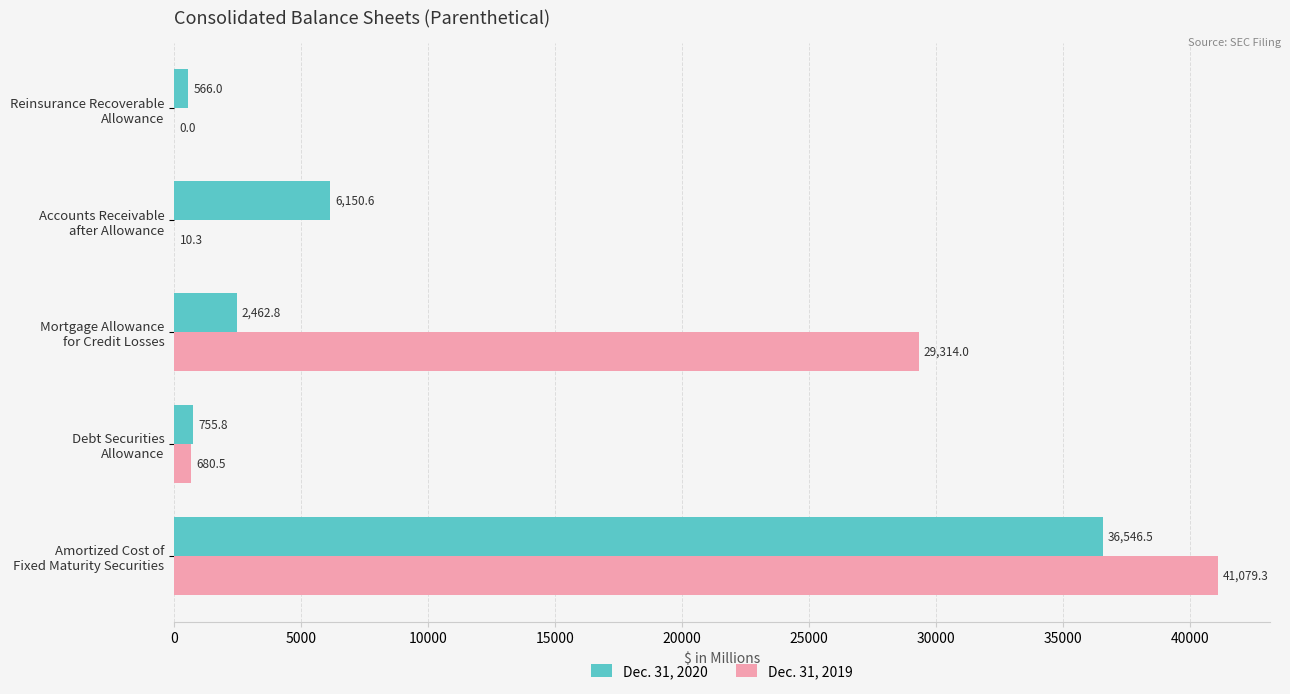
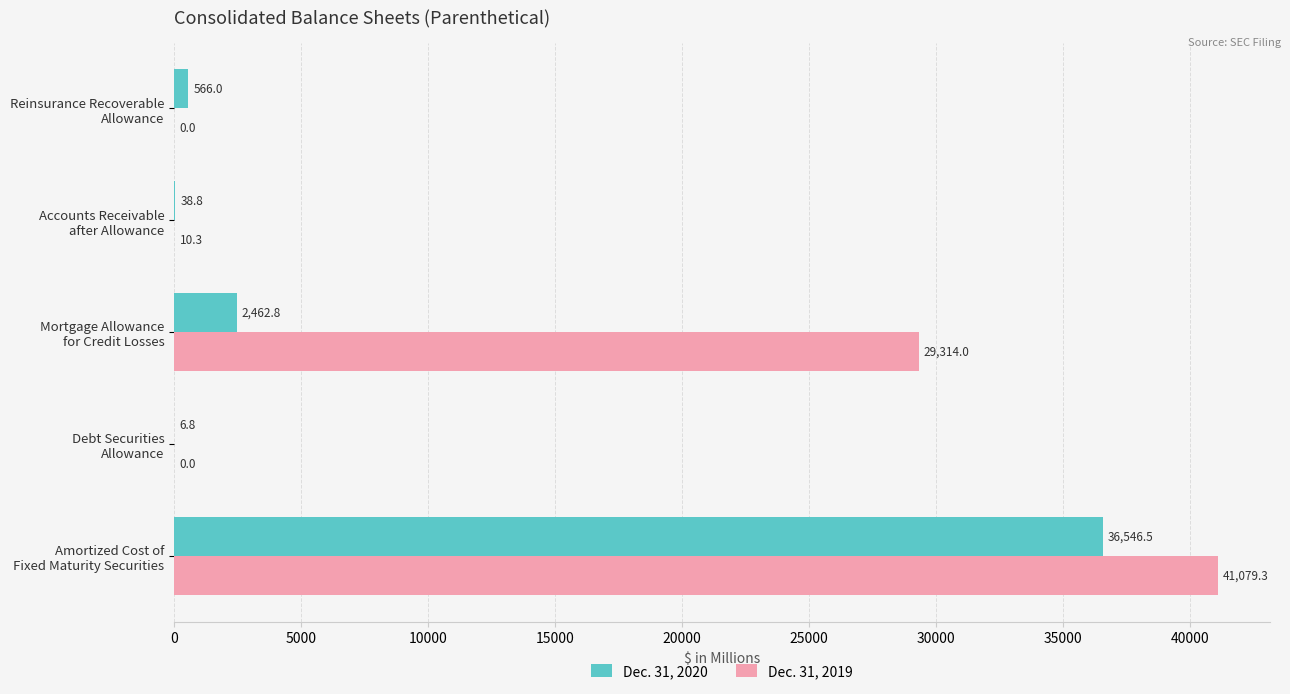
  {
    "Dec. 31, 2020": {
      "Reinsurance Recoverable Allowance": "566.0",
-     "Accounts Receivable after Allowance": "6,150.6",
+     "Accounts Receivable after Allowance": "38.8",
      "Mortgage Allowance for Credit Losses": "2,462.8",
-     "Debt Securities Allowance": "755.8",
+     "Debt Securities Allowance": "6.8",
      "Amortized Cost of Fixed Maturity Securities": "36,546.5"
    },
    "Dec. 31, 2019": {
      "Reinsurance Recoverable Allowance": "0.0",
      "Accounts Receivable after Allowance": "10.3",
      "Mortgage Allowance for Credit Losses": "29,314.0",
-     "Debt Securities Allowance": "680.5",
+     "Debt Securities Allowance": "0.0",
      "Amortized Cost of Fixed Maturity Securities": "41,079.3"
    }
  }
